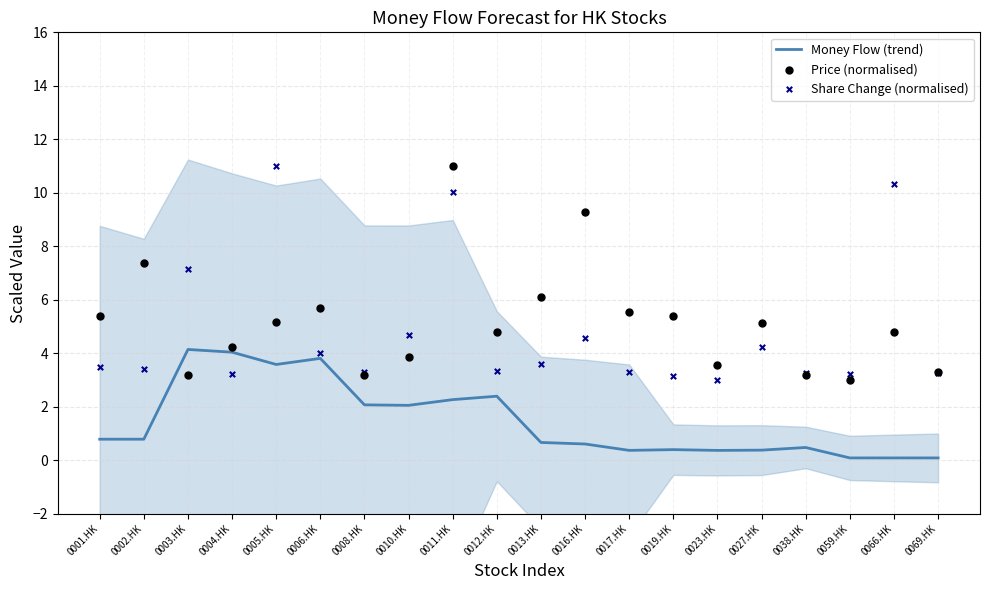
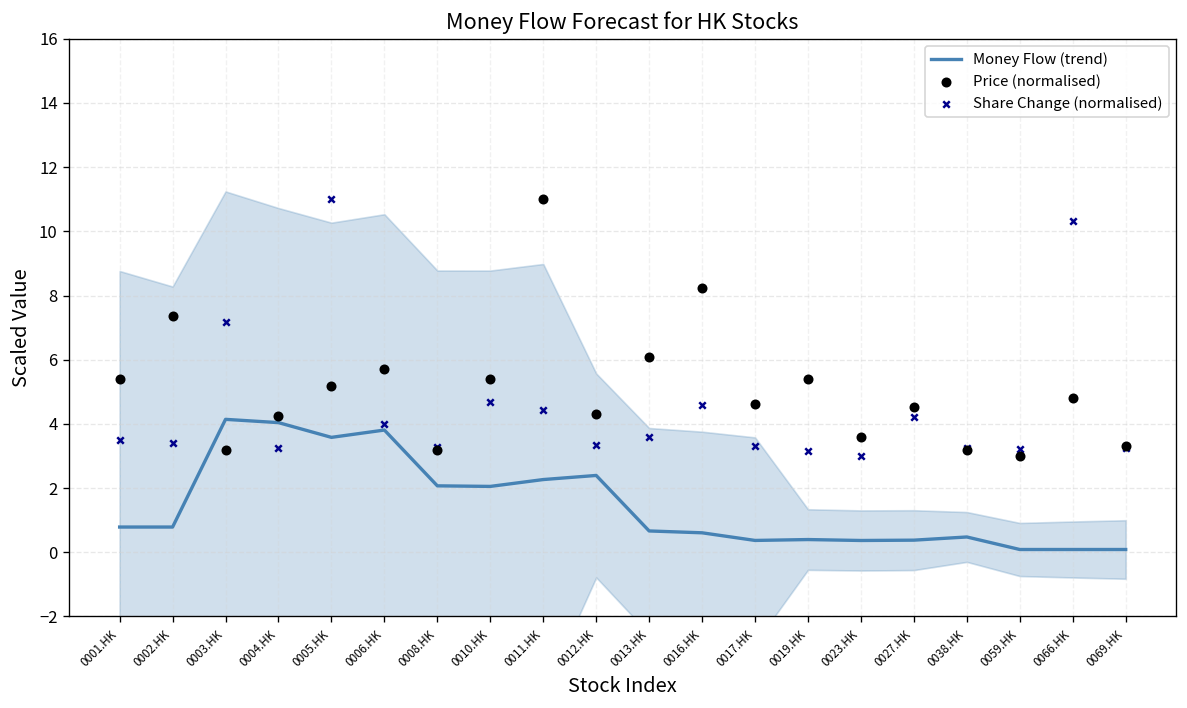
  {
    "Price (normalised)": {
-     "0010.HK": 3.9,
-     "0012.HK": 4.8,
-     "0016.HK": 9.3,
-     "0017.HK": 5.5,
-     "0027.HK": 5.1
+     "0010.HK": 5.4,
+     "0012.HK": 4.3,
+     "0016.HK": 8.2,
+     "0017.HK": 4.6,
+     "0027.HK": 4.5
    },
    "Share Change (normalised)": {
-     "0011.HK": 10.0
+     "0011.HK": 4.4
    }
  }
